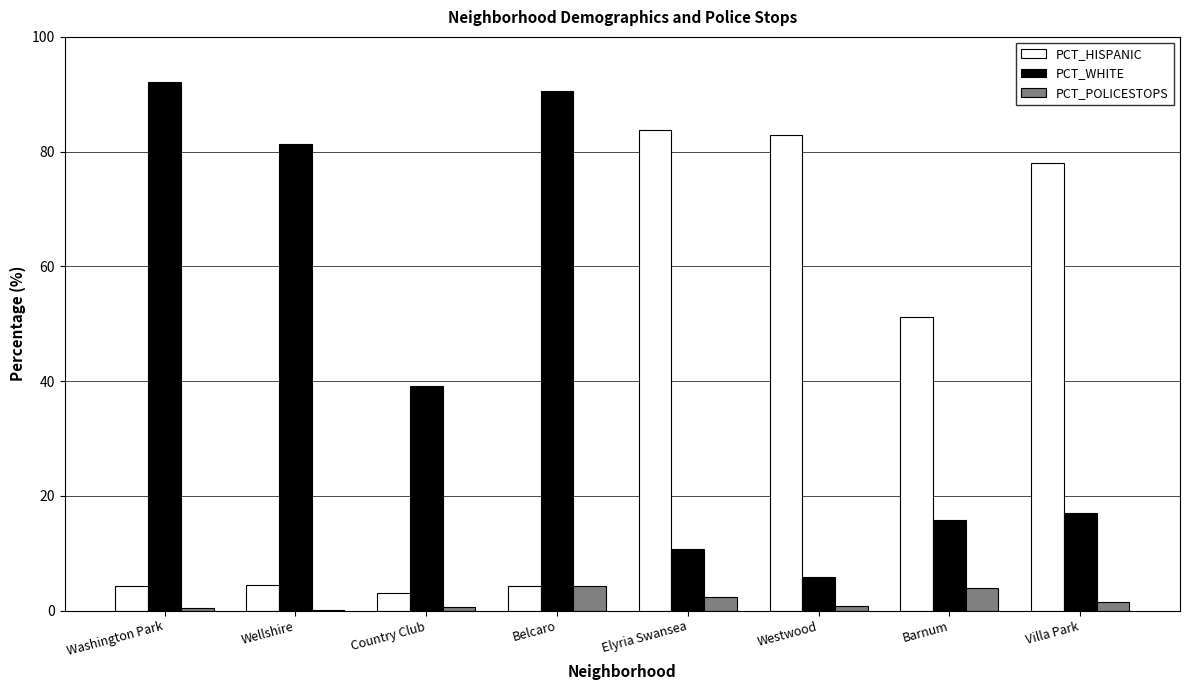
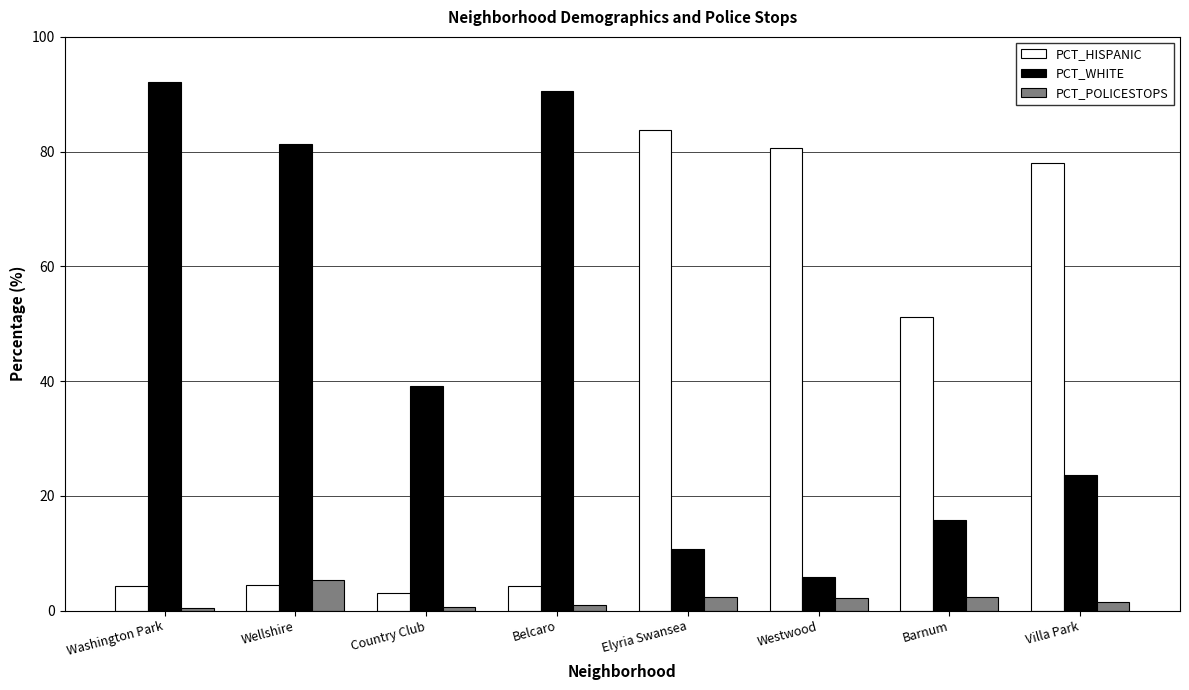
  {
    "PCT_HISPANIC": {
      "Washington Park": 4,
      "Wellshire": 4,
      "Country Club": 3,
      "Belcaro": 4,
      "Elyria Swansea": 84,
-     "Westwood": 83,
+     "Westwood": 81,
      "Barnum": 51,
      "Villa Park": 78
    },
    "PCT_WHITE": {
      "Washington Park": 92,
      "Wellshire": 81,
      "Country Club": 39,
      "Belcaro": 91,
      "Elyria Swansea": 11,
      "Westwood": 6,
      "Barnum": 16,
-     "Villa Park": 17
+     "Villa Park": 24
    },
    "PCT_POLICESTOPS": {
      "Washington Park": 0,
-     "Wellshire": 0,
+     "Wellshire": 5,
      "Country Club": 1,
-     "Belcaro": 4,
+     "Belcaro": 1,
      "Elyria Swansea": 2,
-     "Westwood": 1,
-     "Barnum": 4,
+     "Westwood": 2,
+     "Barnum": 2,
      "Villa Park": 2
    }
  }
